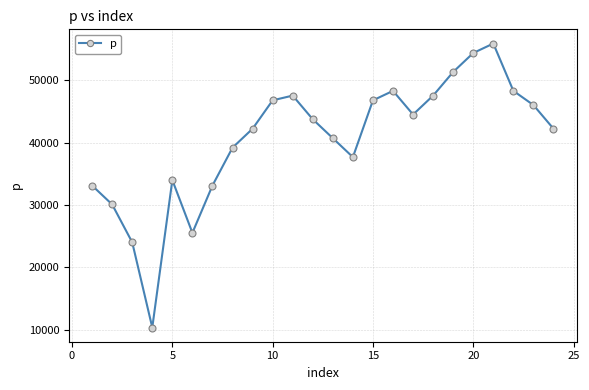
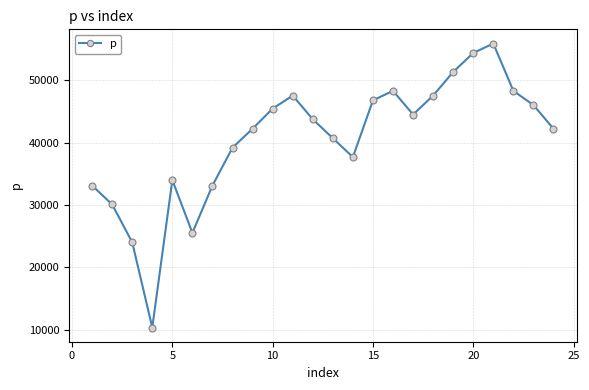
  {
    "5": 34000,
-   "10": 47000,
+   "10": 45000,
    "15": 47000,
    "20": 54000
  }
